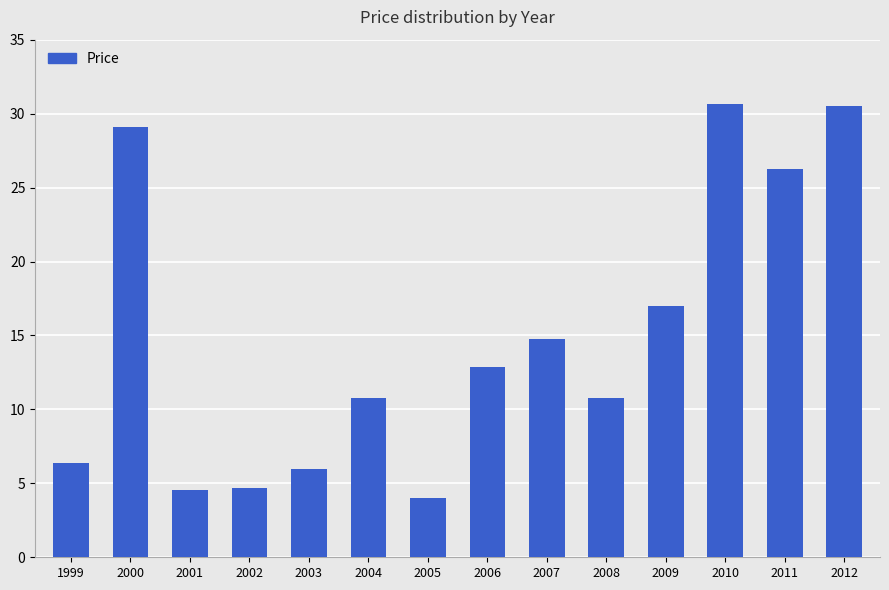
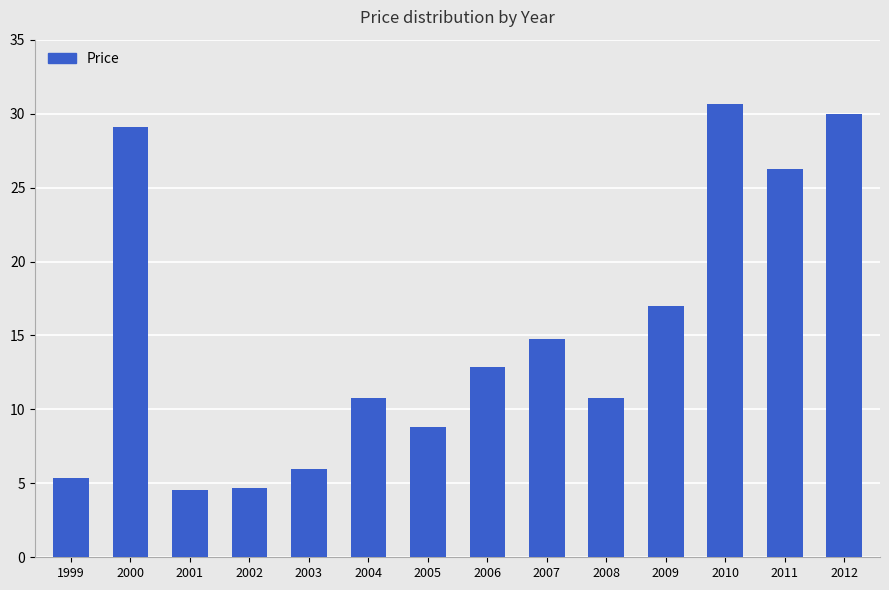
  {
-   "1999": 6.4,
+   "1999": 5.3,
    "2000": 29.1,
    "2001": 4.5,
    "2002": 4.7,
    "2003": 6.0,
    "2004": 10.8,
-   "2005": 4.0,
+   "2005": 8.8,
    "2006": 12.9,
    "2007": 14.8,
    "2008": 10.8,
    "2009": 17.0,
    "2010": 30.6,
    "2011": 26.3,
-   "2012": 30.5
+   "2012": 30.0
  }
